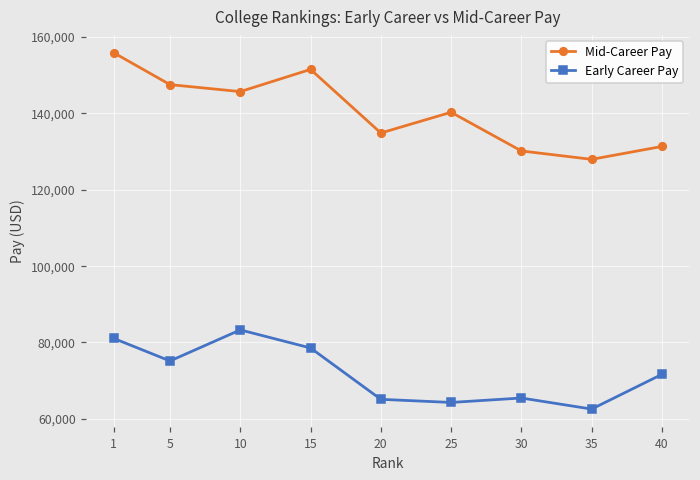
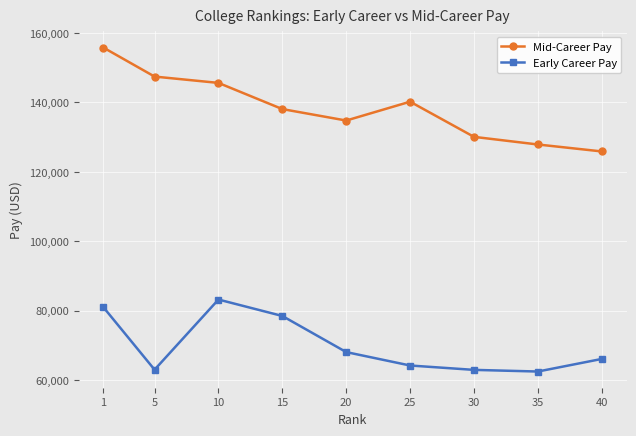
  {
    "Mid-Career Pay": {
      "1": "156,000",
      "5": "147,000",
      "10": "146,000",
-     "15": "151,000",
+     "15": "138,000",
      "20": "135,000",
      "25": "140,000",
      "30": "130,000",
      "35": "128,000",
-     "40": "131,000"
+     "40": "126,000"
    },
    "Early Career Pay": {
      "1": "81,000",
-     "5": "75,000",
+     "5": "63,000",
      "10": "83,000",
      "15": "79,000",
-     "20": "65,000",
+     "20": "68,000",
      "25": "64,000",
-     "30": "65,000",
+     "30": "63,000",
      "35": "63,000",
-     "40": "72,000"
+     "40": "66,000"
    }
  }
